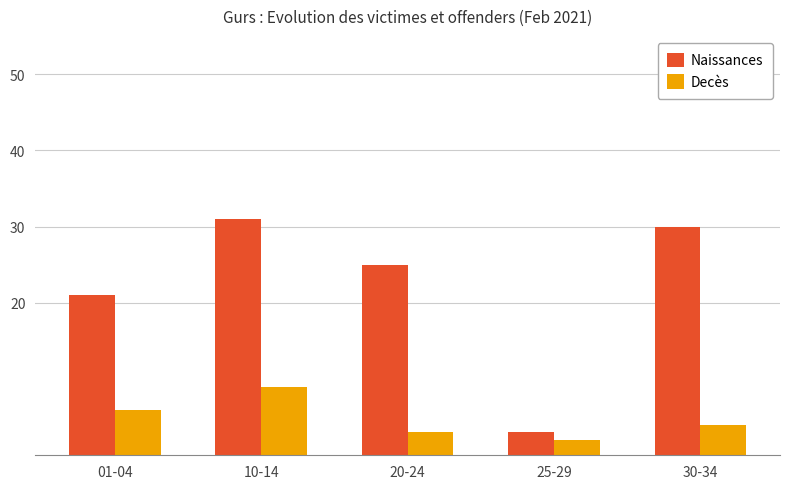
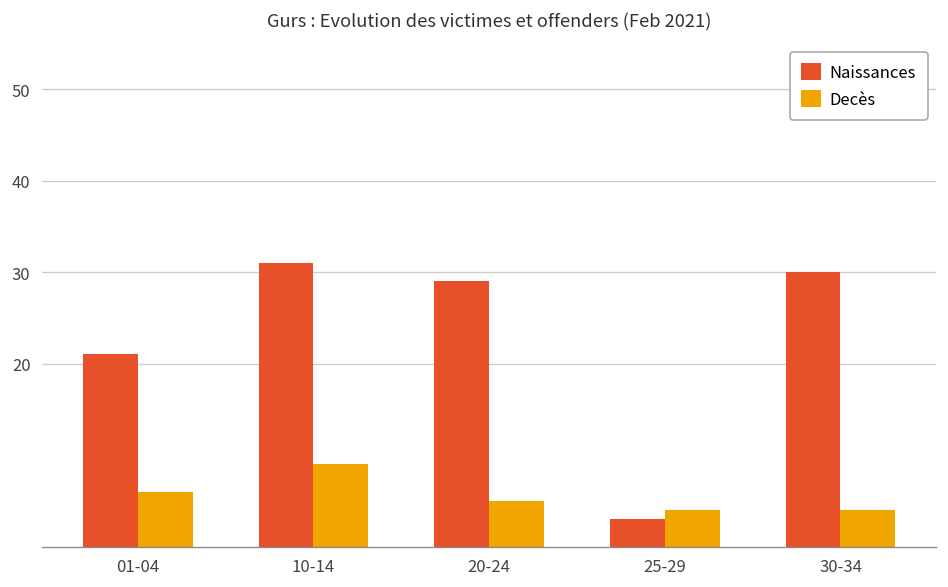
  {
    "Naissances": {
      "01-04": 21,
      "10-14": 31,
-     "20-24": 25,
+     "20-24": 29,
      "25-29": 3,
      "30-34": 30
    },
    "Decès": {
      "01-04": 6,
      "10-14": 9,
-     "20-24": 3,
-     "25-29": 2,
+     "20-24": 5,
+     "25-29": 4,
      "30-34": 4
    }
  }
